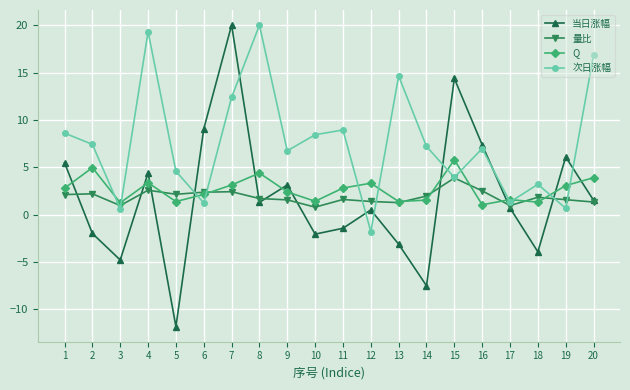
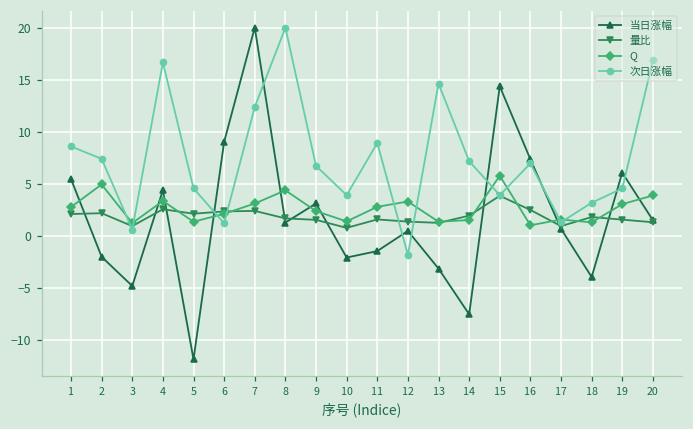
  {
    "次日涨幅": {
      "1": 9,
      "2": 7,
      "3": 1,
-     "4": 19,
+     "4": 17,
      "5": 5,
      "6": 1,
      "7": 12,
      "8": 20,
      "9": 7,
-     "10": 8,
+     "10": 4,
      "11": 9,
      "12": -2,
      "13": 15,
      "14": 7,
      "16": 7,
      "18": 3,
-     "19": 1
+     "19": 5
    }
  }
